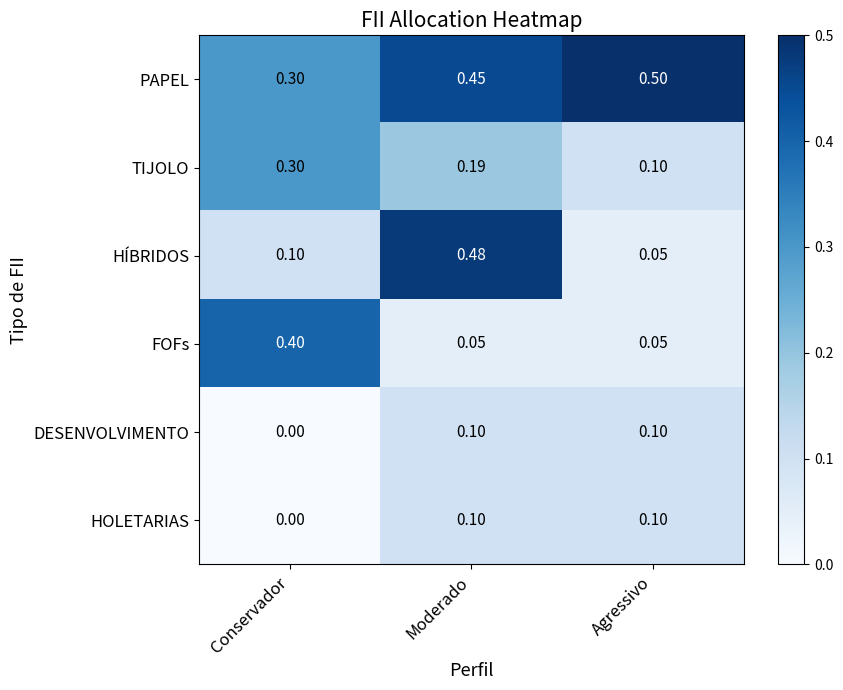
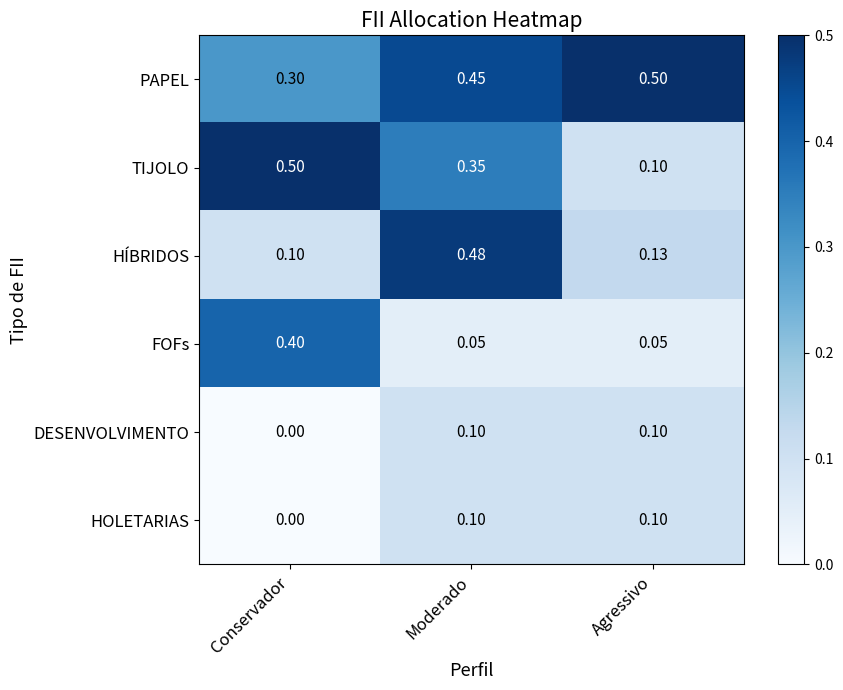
  {
    "PAPEL": {
      "Conservador": 0.30,
      "Moderado": 0.45,
      "Agressivo": 0.50
    },
    "TIJOLO": {
-     "Conservador": 0.30,
-     "Moderado": 0.19,
+     "Conservador": 0.50,
+     "Moderado": 0.35,
      "Agressivo": 0.10
    },
    "HÍBRIDOS": {
      "Conservador": 0.10,
      "Moderado": 0.48,
-     "Agressivo": 0.05
+     "Agressivo": 0.13
    },
    "FOFs": {
      "Conservador": 0.40,
      "Moderado": 0.05,
      "Agressivo": 0.05
    },
    "DESENVOLVIMENTO": {
      "Conservador": 0.00,
      "Moderado": 0.10,
      "Agressivo": 0.10
    },
    "HOLETARIAS": {
      "Conservador": 0.00,
      "Moderado": 0.10,
      "Agressivo": 0.10
    }
  }
